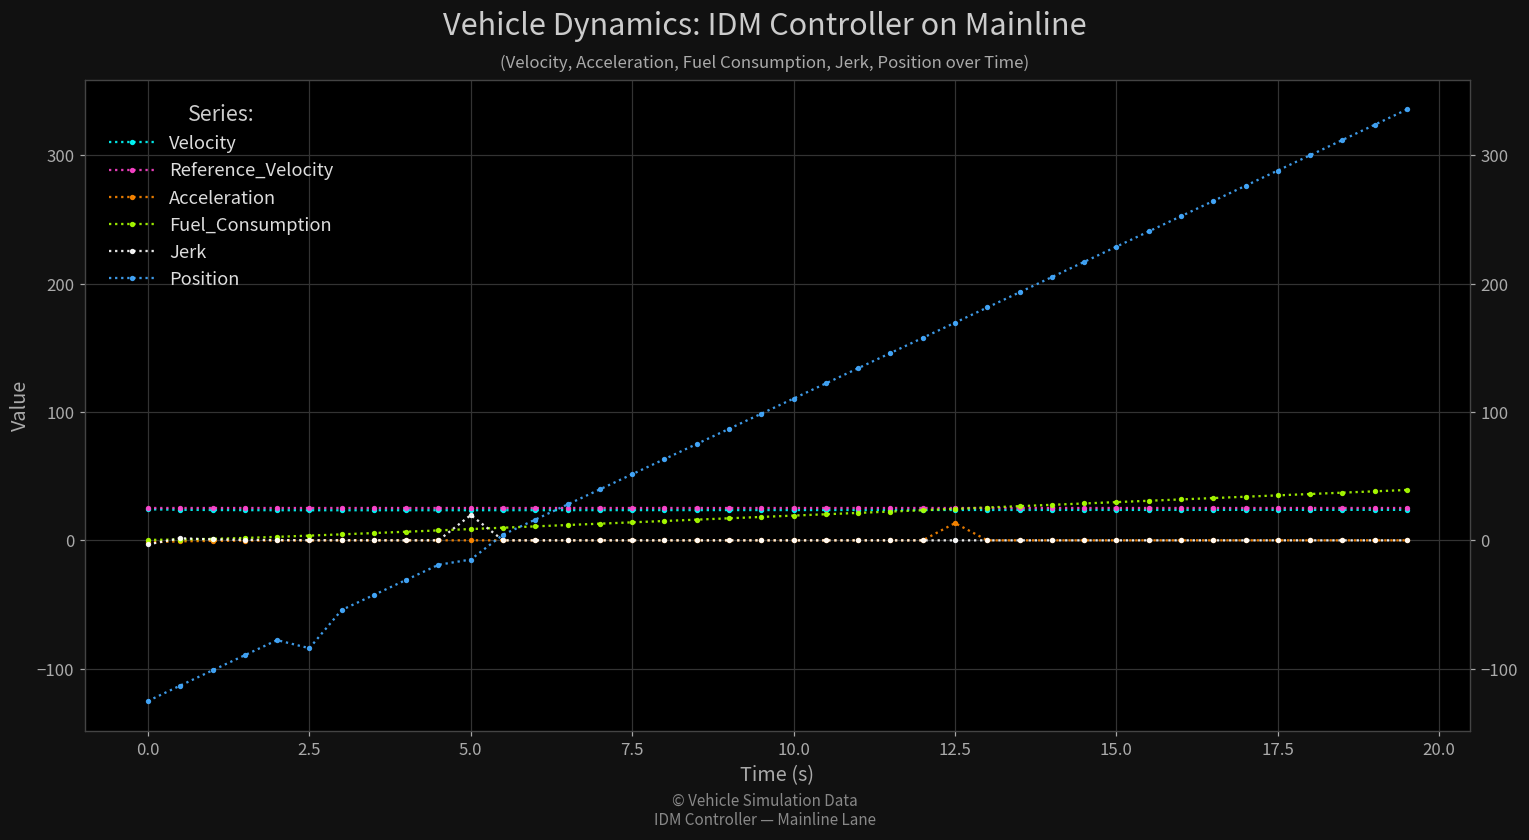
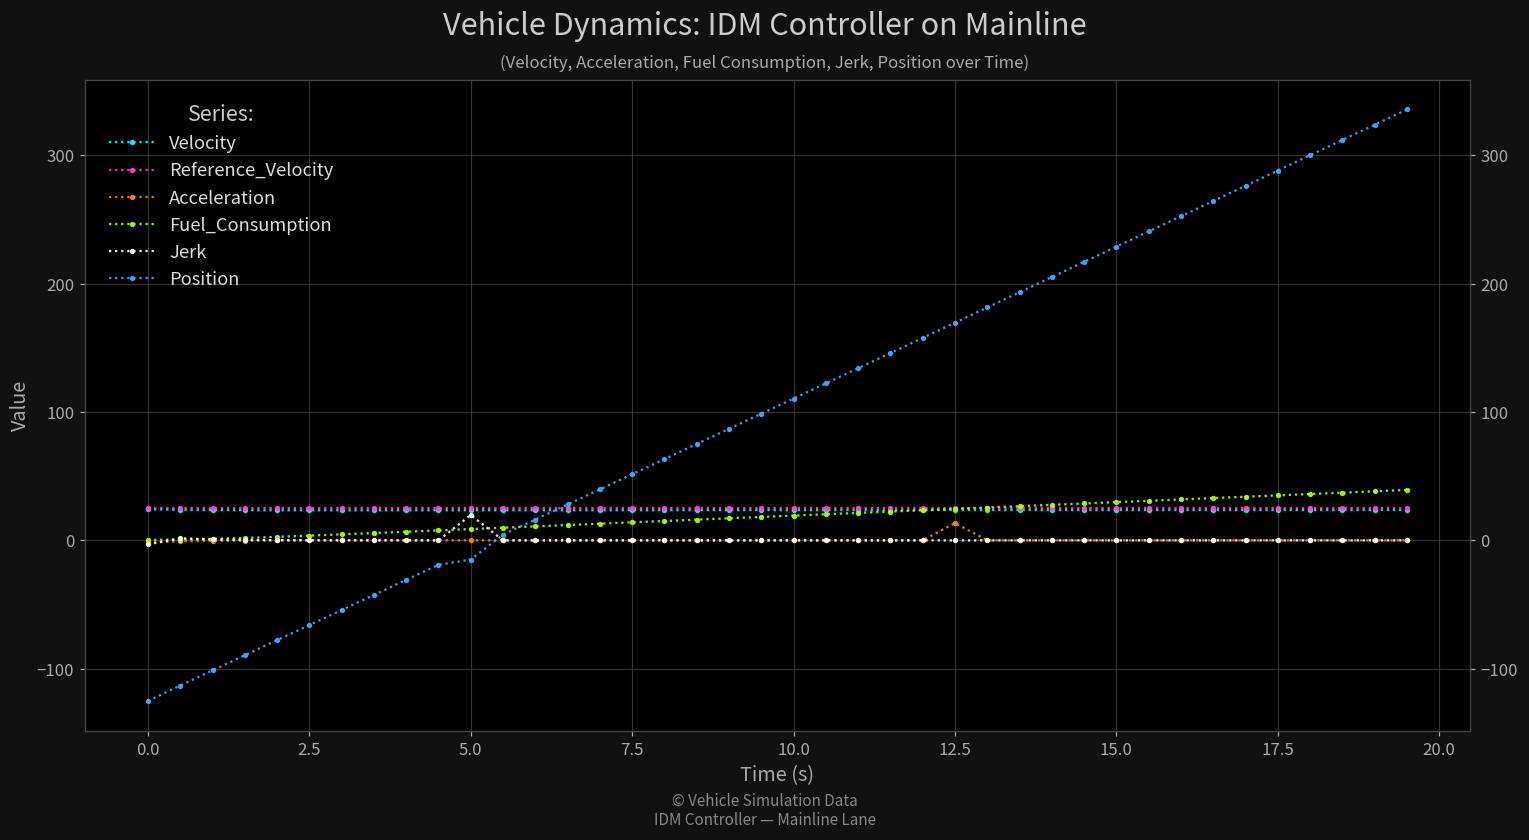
  {
    "Acceleration": {
      "5.0": 0,
      "12.5": 13
    },
    "Fuel_Consumption": {
      "2.5": 4,
      "5.0": 9,
      "7.5": 14,
      "10.0": 19,
      "15.0": 30,
      "17.5": 35
    },
    "Jerk": {
      "5.0": 20,
      "12.5": 0
    },
    "Position": {
      "0.0": -125,
-     "2.5": -84,
+     "2.5": -66,
      "5.0": -15,
      "7.5": 52,
      "10.0": 111,
      "12.5": 170,
      "15.0": 229,
      "17.5": 288
    }
  }
